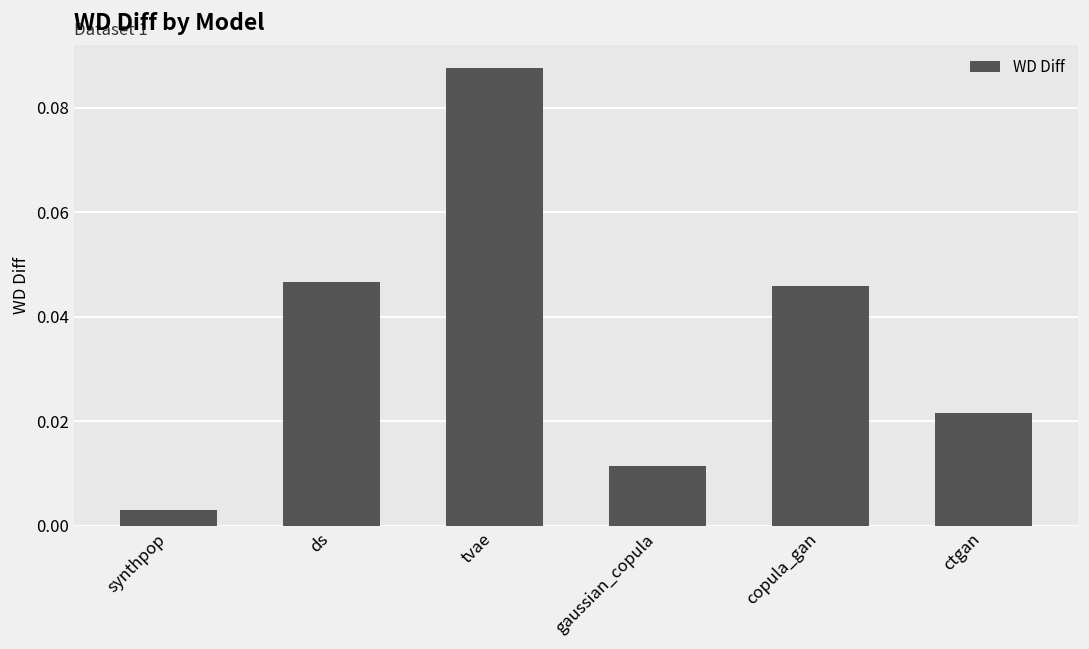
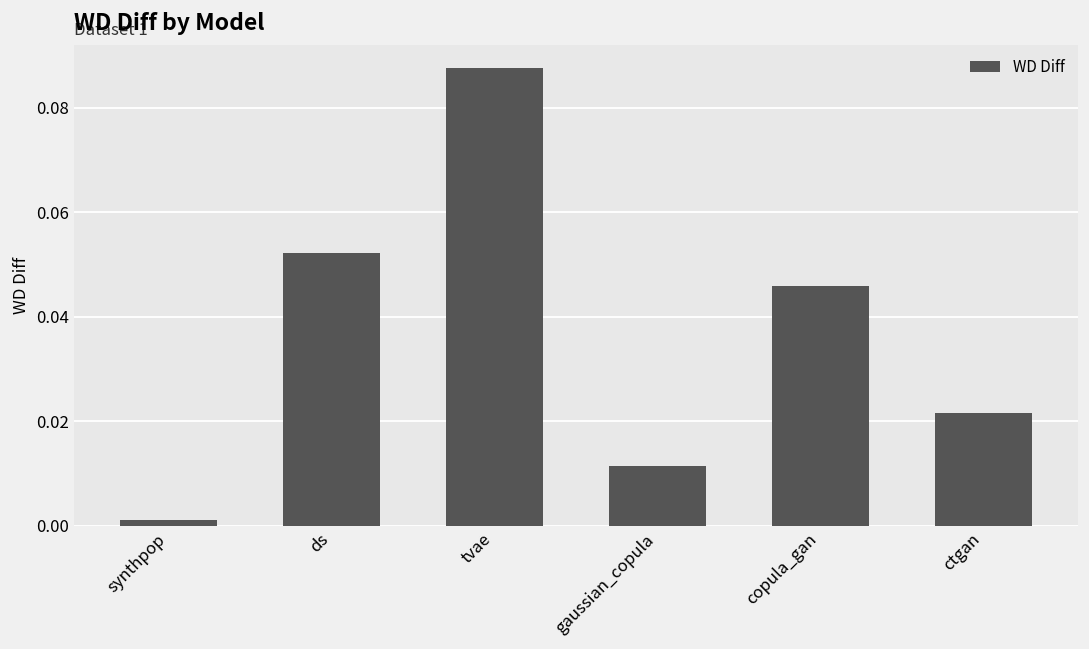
  {
-   "synthpop": 0.003,
-   "ds": 0.047,
+   "synthpop": 0.001,
+   "ds": 0.052,
    "tvae": 0.088,
    "gaussian_copula": 0.011,
    "copula_gan": 0.046,
    "ctgan": 0.022
  }
